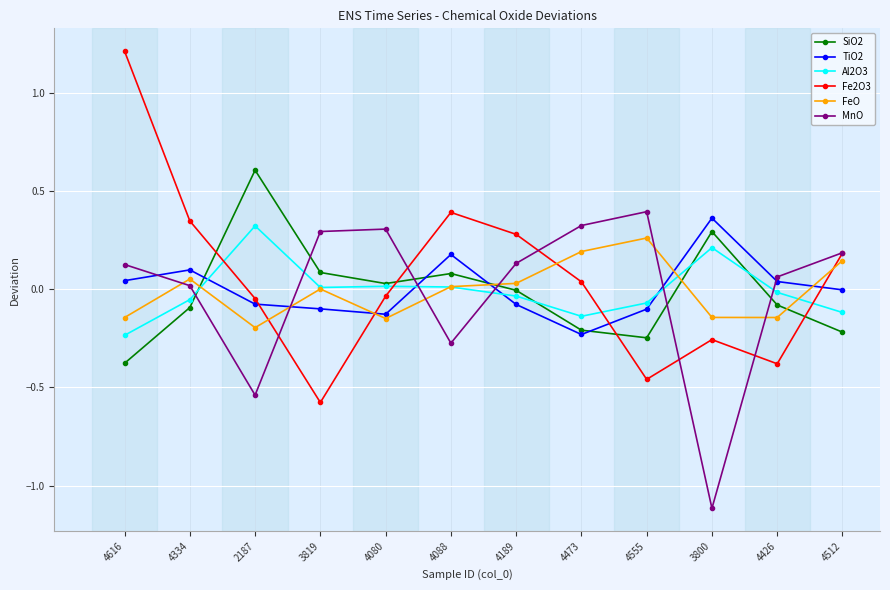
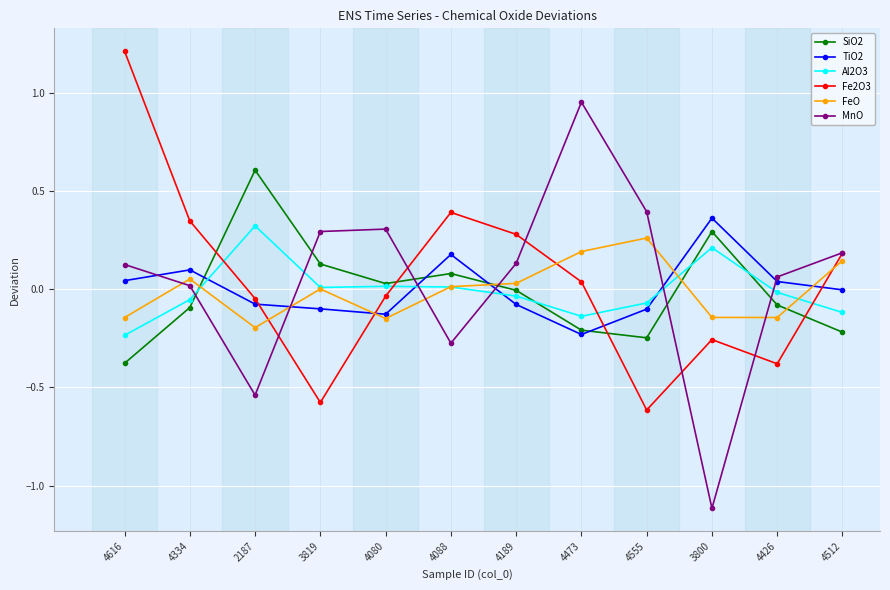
  {
    "SiO2": {
      "4616": -0.38,
      "4334": -0.09,
      "2187": 0.61,
-     "3819": 0.08,
+     "3819": 0.13,
      "4080": 0.03,
      "4088": 0.08,
      "4189": -0.01,
      "4473": -0.21,
      "4555": -0.25,
      "3800": 0.29,
      "4426": -0.08,
      "4512": -0.22
    },
    "TiO2": {
      "4616": 0.04,
      "4334": 0.10,
      "2187": -0.08,
      "3819": -0.10,
      "4080": -0.13,
      "4088": 0.18,
      "4189": -0.08,
      "4473": -0.23,
      "4555": -0.10,
      "3800": 0.36,
      "4426": 0.04,
      "4512": 0.00
    },
    "Al2O3": {
      "4616": -0.24,
      "4334": -0.05,
      "2187": 0.32,
      "4080": 0.01,
      "4189": -0.04,
      "4473": -0.14,
      "4555": -0.07,
      "3800": 0.21,
      "4426": -0.02,
      "4512": -0.12
    },
    "Fe2O3": {
      "4616": 1.21,
      "4334": 0.35,
      "2187": -0.05,
      "3819": -0.58,
      "4080": -0.04,
      "4088": 0.39,
      "4189": 0.28,
      "4473": 0.04,
-     "4555": -0.46,
+     "4555": -0.62,
      "3800": -0.26,
      "4426": -0.38
    },
    "FeO": {
      "4616": -0.14,
      "4334": 0.05,
      "2187": -0.20,
      "4080": -0.15,
      "4189": 0.03,
      "4473": 0.19,
      "4555": 0.26,
      "3800": -0.14,
      "4426": -0.14,
      "4512": 0.15
    },
    "MnO": {
      "4616": 0.13,
      "4334": 0.02,
      "2187": -0.54,
      "3819": 0.29,
      "4080": 0.31,
      "4088": -0.28,
      "4189": 0.13,
-     "4473": 0.32,
+     "4473": 0.95,
      "4555": 0.39,
      "3800": -1.12,
      "4426": 0.06
    }
  }
